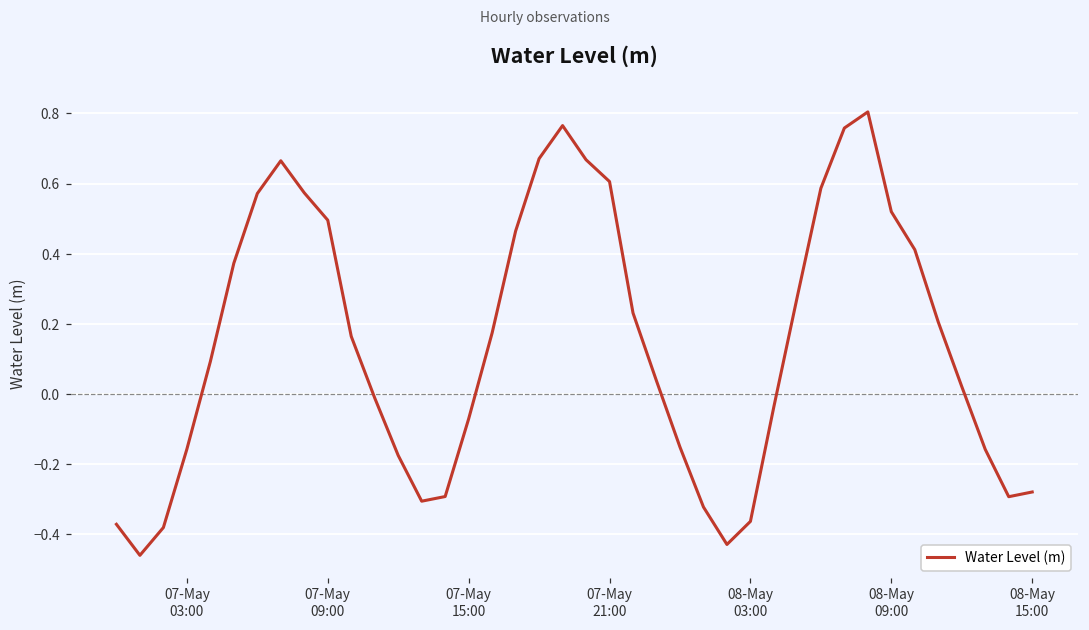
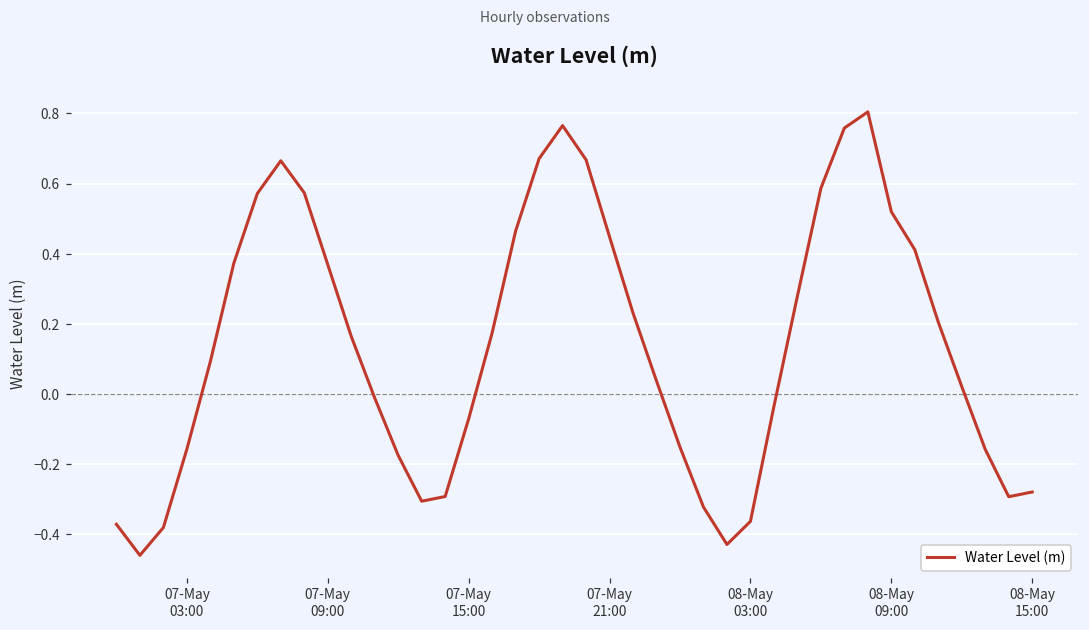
  {
    "07-May 03:00": -0.16,
-   "07-May 09:00": 0.50,
+   "07-May 09:00": 0.37,
    "07-May 15:00": -0.07,
-   "07-May 21:00": 0.61,
+   "07-May 21:00": 0.45,
    "08-May 03:00": -0.36,
    "08-May 09:00": 0.52,
    "08-May 15:00": -0.28
  }
